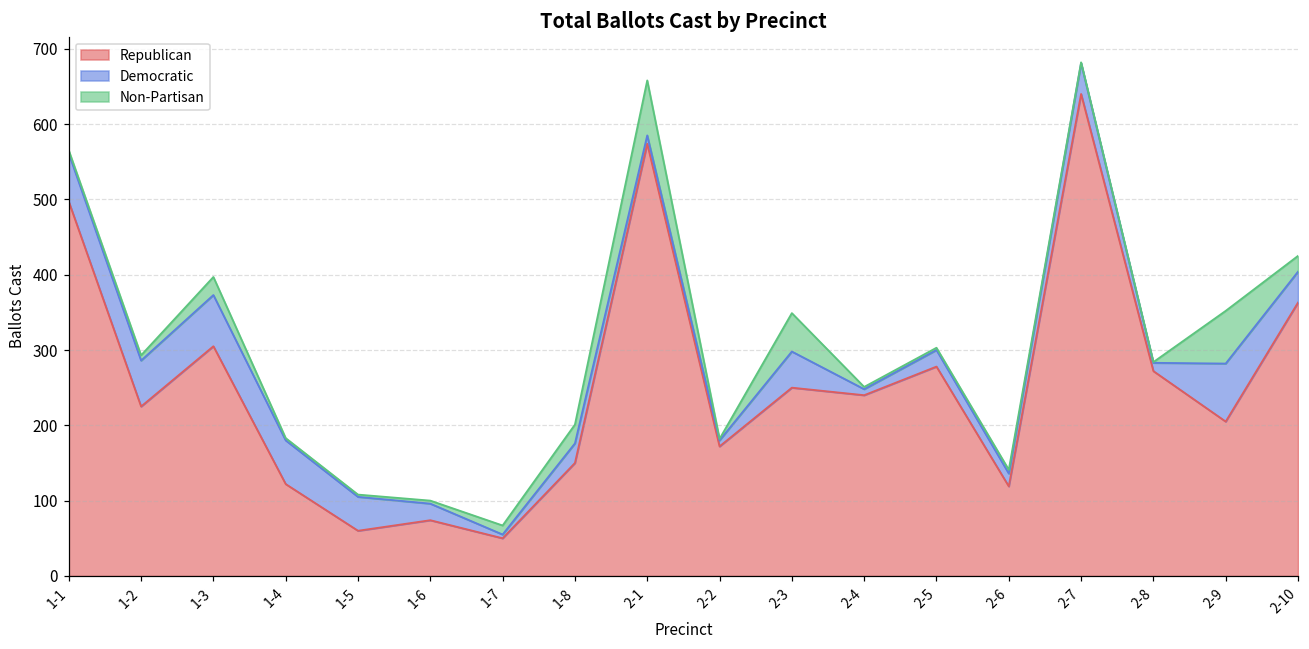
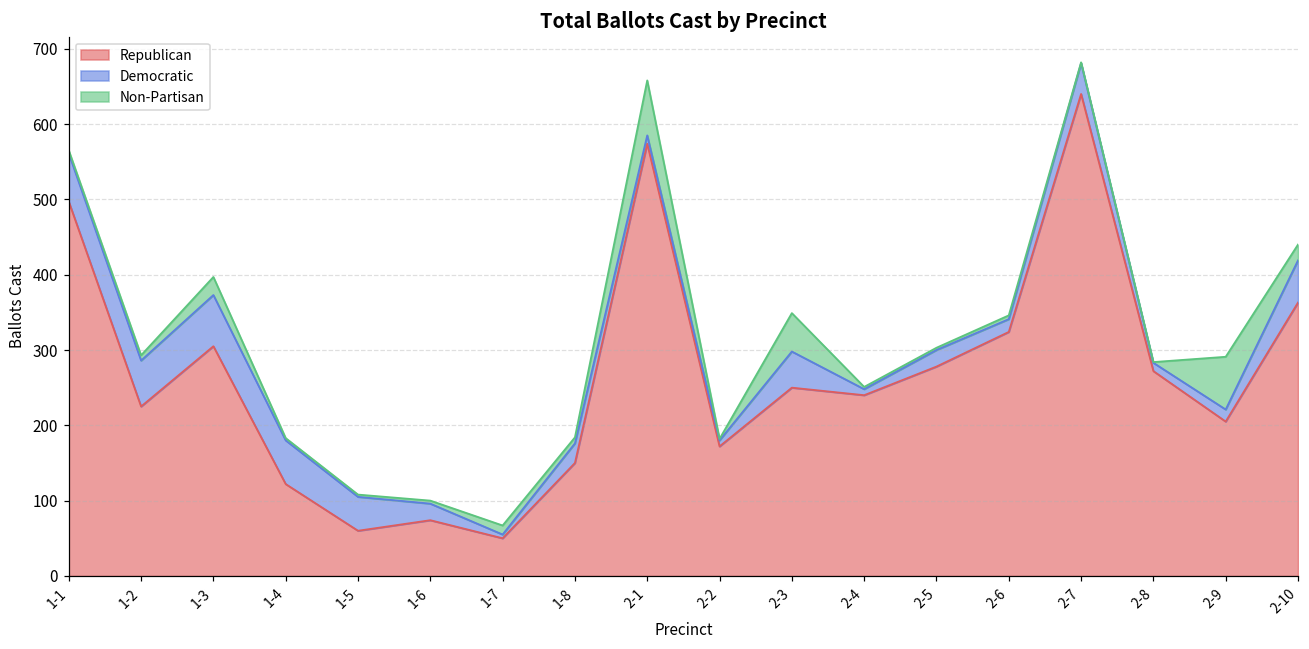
  {
    "Republican": {
      "1-1": 500,
      "1-2": 230,
      "1-3": 310,
      "1-4": 120,
      "1-5": 60,
      "1-6": 70,
      "1-7": 50,
      "1-8": 150,
      "2-1": 570,
      "2-2": 170,
      "2-3": 250,
      "2-4": 240,
      "2-5": 280,
-     "2-6": 120,
+     "2-6": 320,
      "2-7": 640,
      "2-8": 270,
      "2-9": 210,
      "2-10": 360
    },
    "Democratic": {
      "1-1": 60,
      "1-2": 60,
      "1-3": 70,
      "1-6": 20,
      "1-7": 10,
      "1-8": 30,
      "2-1": 10,
      "2-3": 50,
      "2-6": 20,
-     "2-9": 80,
-     "2-10": 40
+     "2-9": 20,
+     "2-10": 60
    },
    "Non-Partisan": {
      "1-1": 0,
      "1-2": 10,
      "1-3": 20,
      "1-6": 0,
      "1-7": 10,
-     "1-8": 30,
+     "1-8": 10,
      "2-1": 70,
      "2-3": 50,
      "2-6": 10,
      "2-9": 70,
      "2-10": 20
    }
  }
